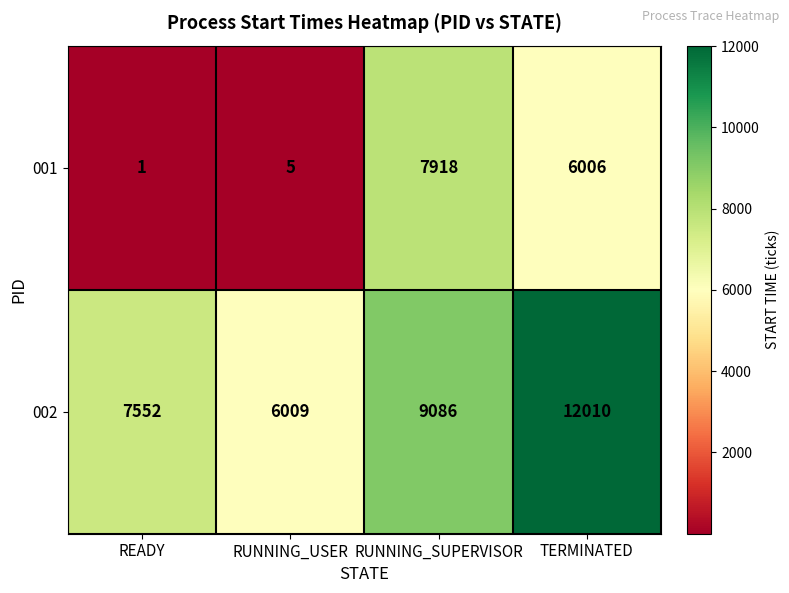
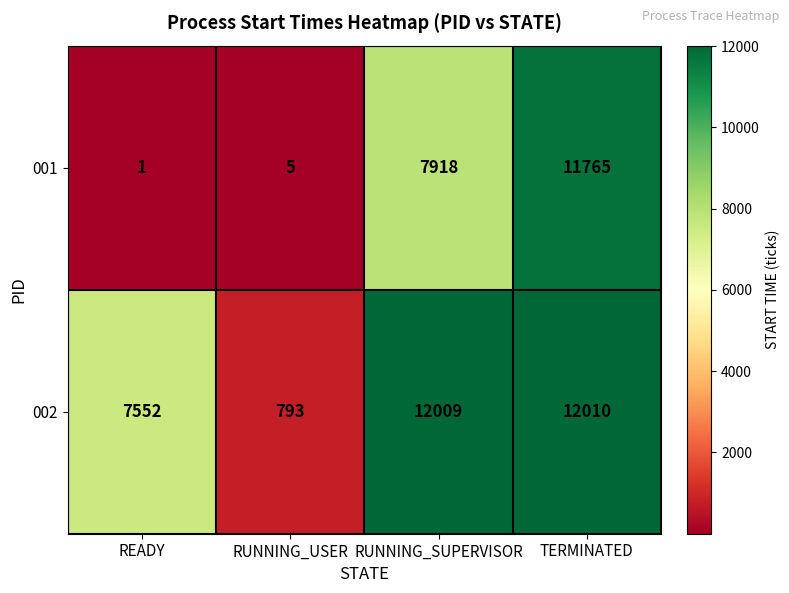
  {
    "001": {
      "READY": 1,
      "RUNNING_USER": 5,
      "RUNNING_SUPERVISOR": 7918,
-     "TERMINATED": 6006
+     "TERMINATED": 11765
    },
    "002": {
      "READY": 7552,
-     "RUNNING_USER": 6009,
-     "RUNNING_SUPERVISOR": 9086,
+     "RUNNING_USER": 793,
+     "RUNNING_SUPERVISOR": 12009,
      "TERMINATED": 12010
    }
  }
